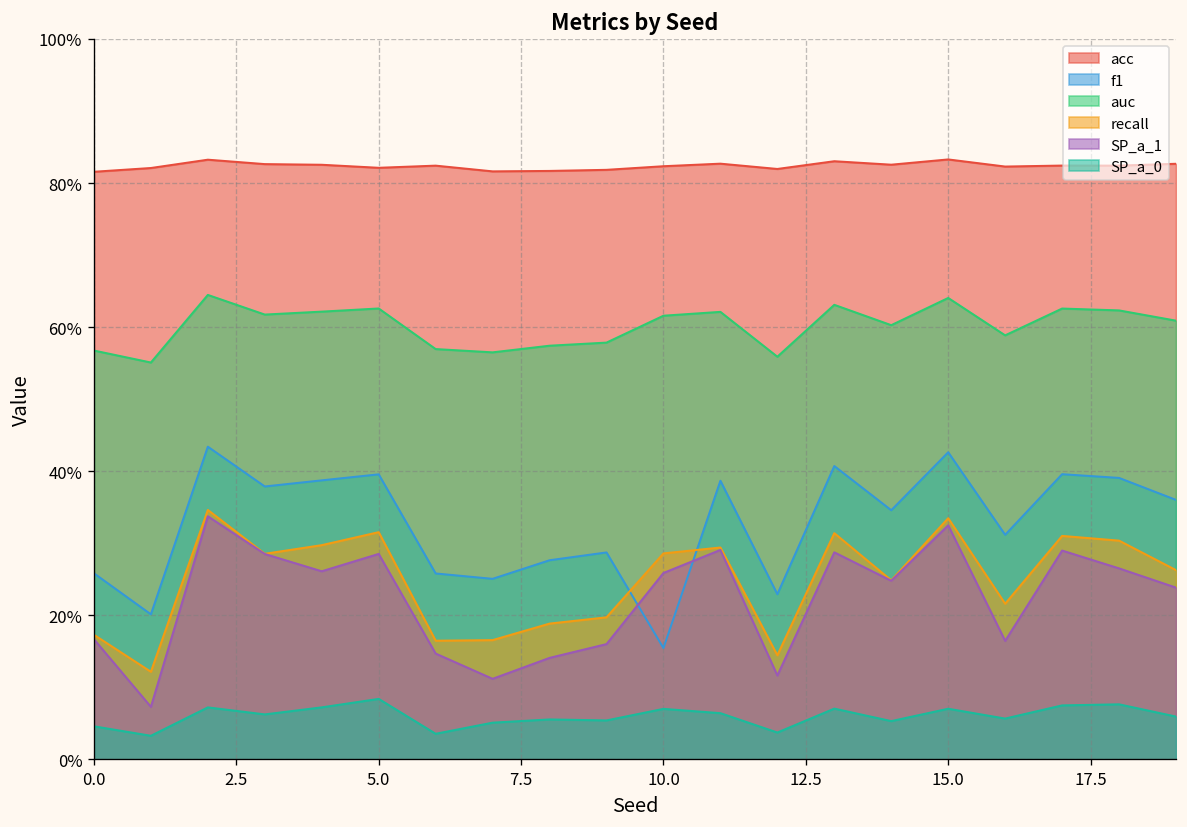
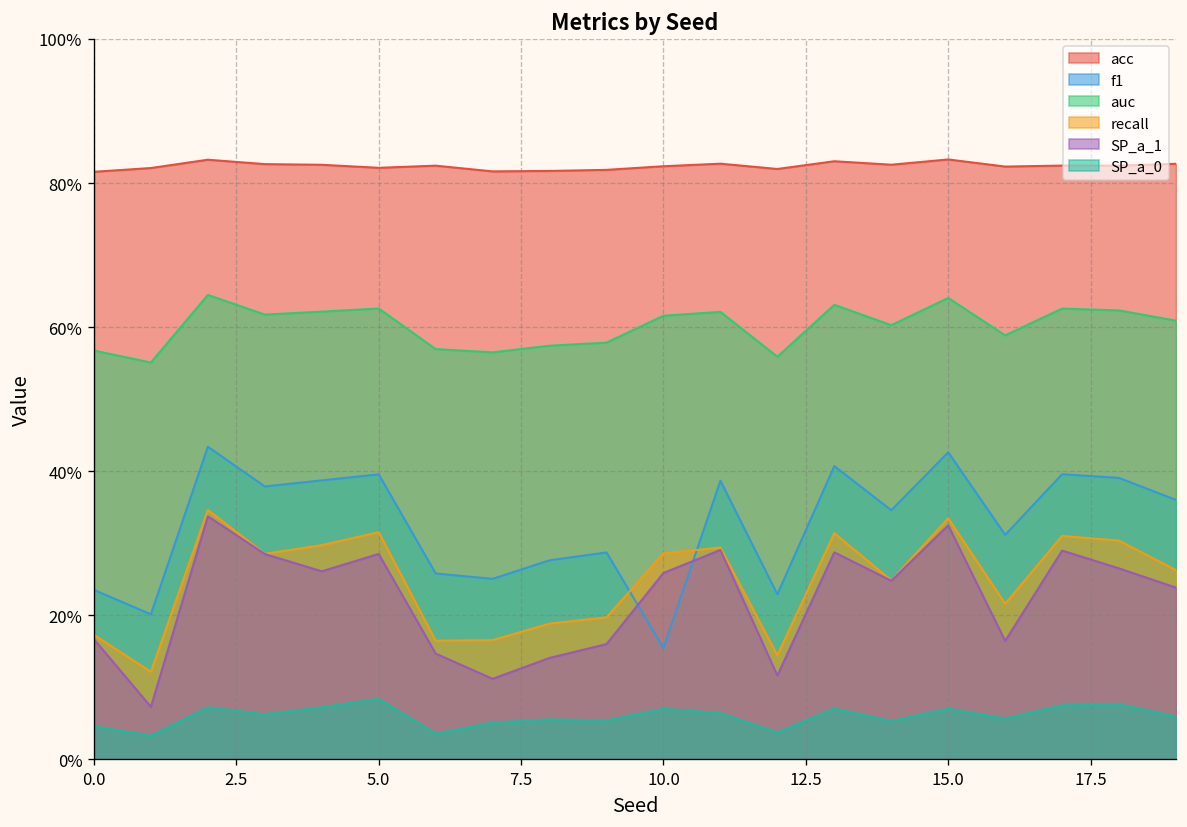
  {
    "acc": {
      "0.0": "82%",
      "5.0": "82%",
      "10.0": "82%",
      "15.0": "83%"
    },
    "f1": {
-     "0.0": "26%",
+     "0.0": "24%",
      "5.0": "40%",
      "10.0": "15%",
      "15.0": "43%"
    },
    "recall": {
      "0.0": "17%",
      "5.0": "32%",
      "10.0": "29%",
      "15.0": "33%"
    },
    "SP_a_1": {
      "0.0": "17%",
      "5.0": "29%",
      "10.0": "26%",
      "15.0": "32%"
    }
  }
